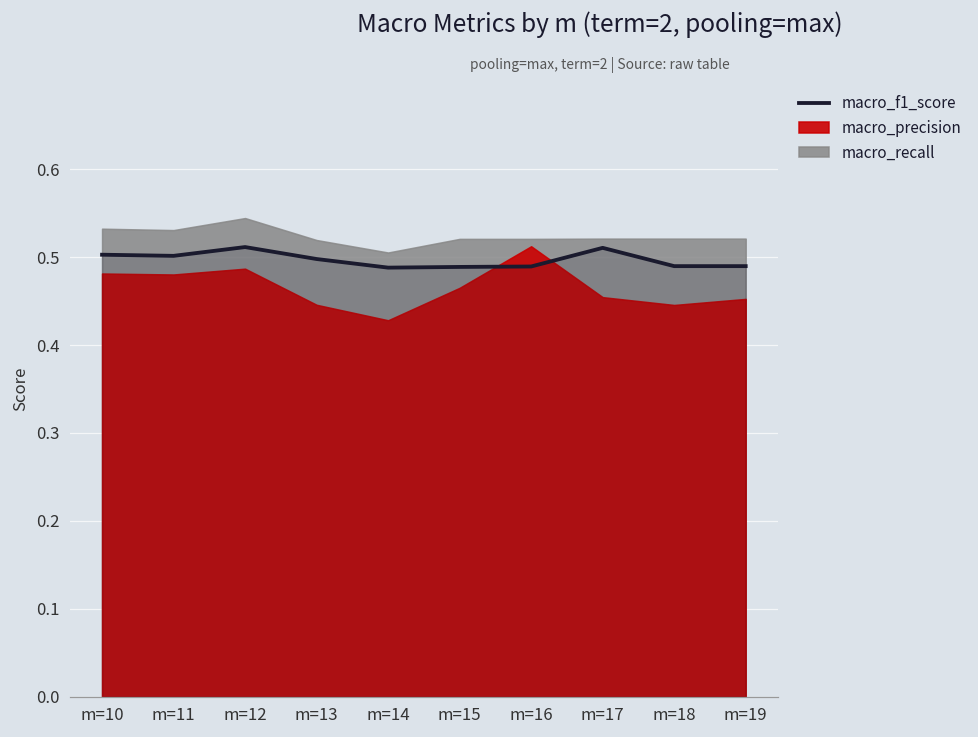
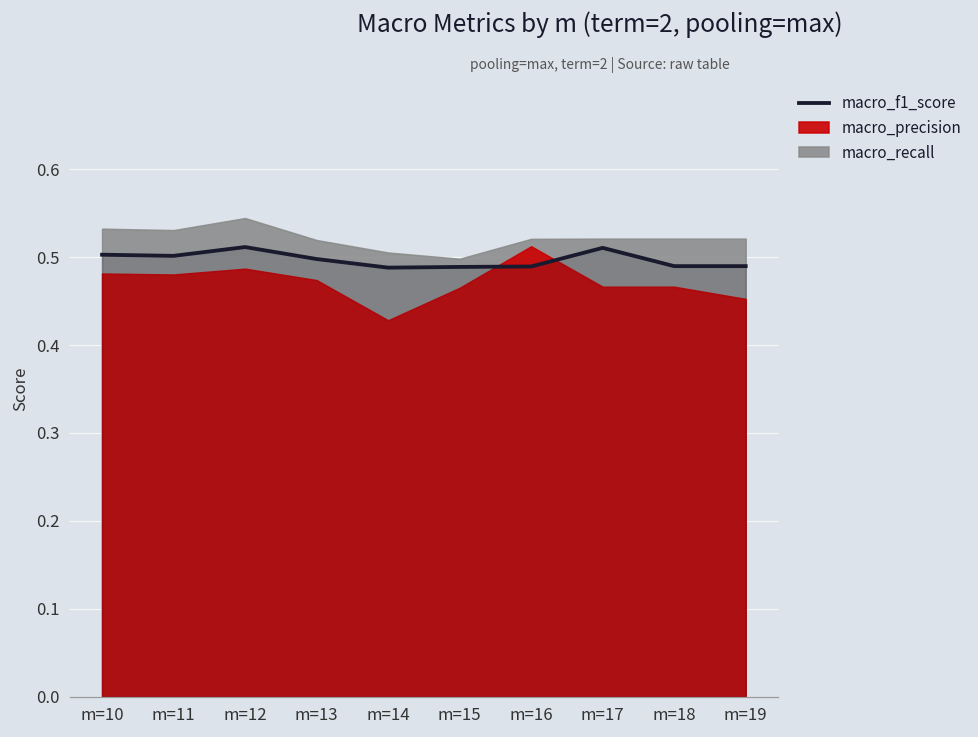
  {
    "macro_recall": {
      "m=10": 0.53,
      "m=11": 0.53,
      "m=12": 0.54,
      "m=13": 0.52,
      "m=14": 0.51,
-     "m=15": 0.52,
+     "m=15": 0.50,
      "m=16": 0.52,
      "m=17": 0.52,
      "m=18": 0.52,
      "m=19": 0.52
    },
    "macro_precision": {
      "m=10": 0.48,
      "m=11": 0.48,
      "m=12": 0.49,
-     "m=13": 0.45,
+     "m=13": 0.47,
      "m=14": 0.43,
      "m=15": 0.47,
      "m=16": 0.51,
-     "m=17": 0.45,
-     "m=18": 0.45,
+     "m=17": 0.47,
+     "m=18": 0.47,
      "m=19": 0.45
    },
    "macro_f1_score": {
      "m=10": 0.50,
      "m=11": 0.50,
      "m=12": 0.51,
      "m=13": 0.50,
      "m=14": 0.49,
      "m=15": 0.49,
      "m=16": 0.49,
      "m=17": 0.51,
      "m=18": 0.49,
      "m=19": 0.49
    }
  }
